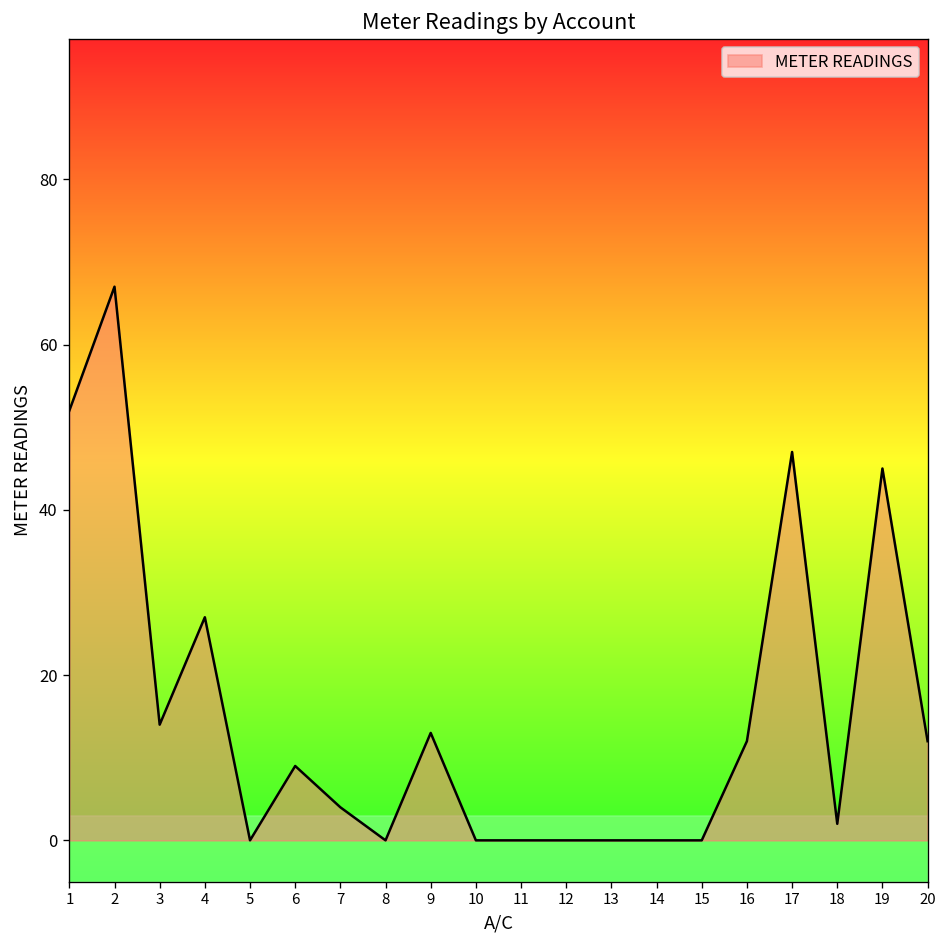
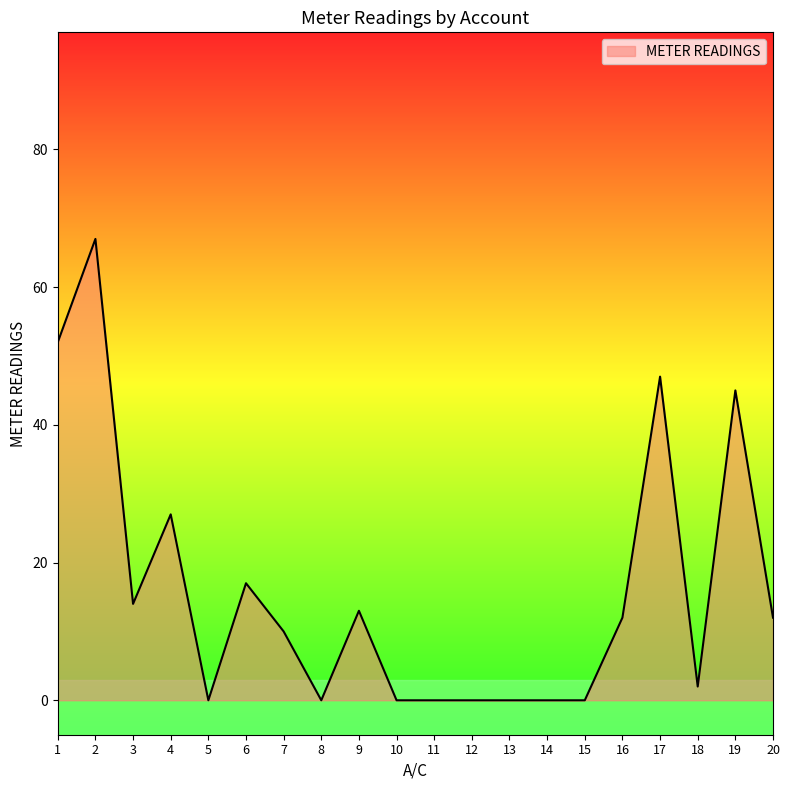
  {
    "1": 52,
    "2": 67,
    "3": 14,
    "4": 27,
-   "6": 9,
-   "7": 4,
+   "6": 17,
+   "7": 10,
    "9": 13,
    "16": 12,
    "17": 47,
    "19": 45,
    "20": 12
  }
